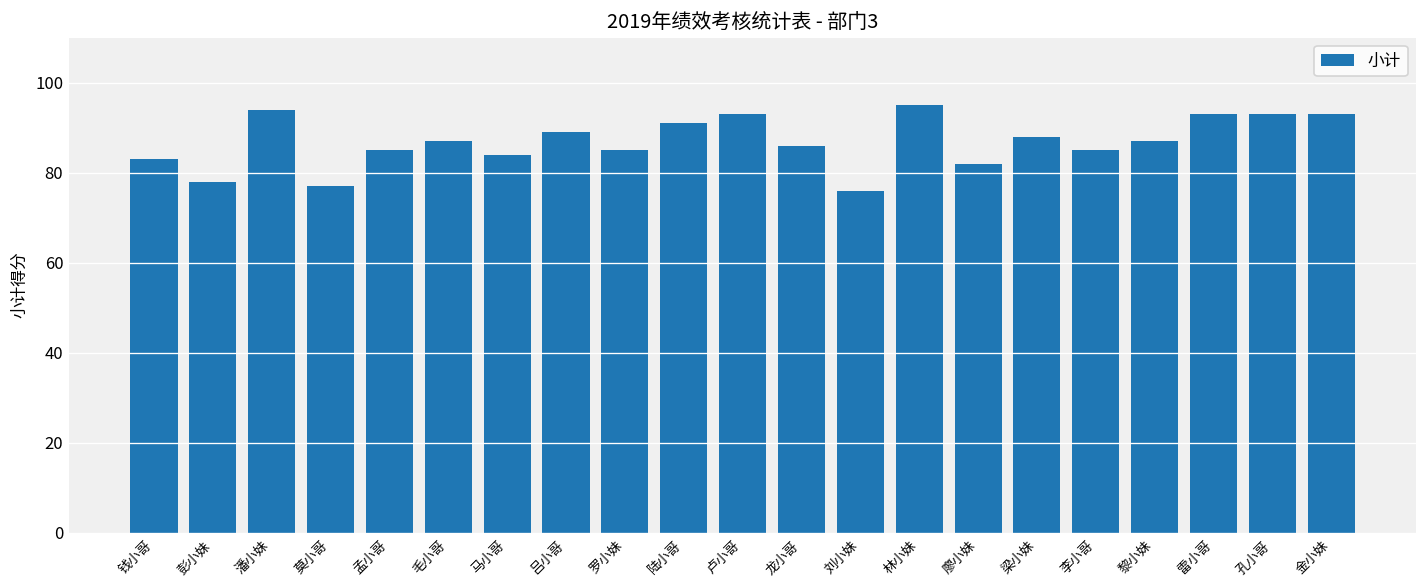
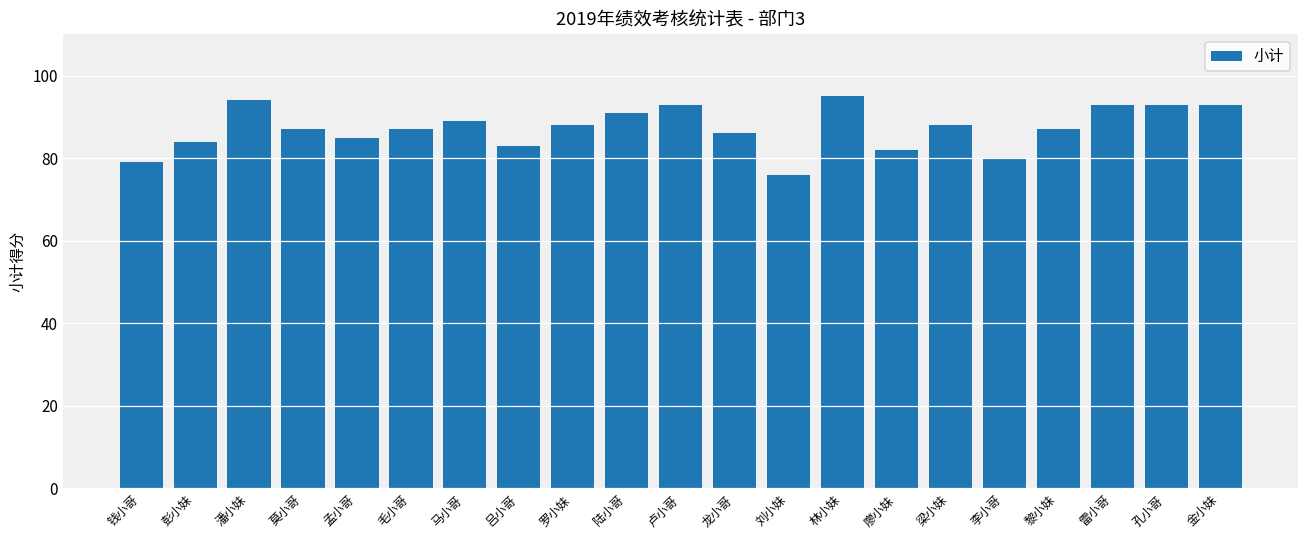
  {
-   "钱小哥": 83,
-   "彭小妹": 78,
+   "钱小哥": 79,
+   "彭小妹": 84,
    "潘小妹": 94,
-   "莫小哥": 77,
+   "莫小哥": 87,
    "孟小哥": 85,
    "毛小哥": 87,
-   "马小哥": 84,
-   "吕小哥": 89,
-   "罗小妹": 85,
+   "马小哥": 89,
+   "吕小哥": 83,
+   "罗小妹": 88,
    "陆小哥": 91,
    "卢小哥": 93,
    "龙小哥": 86,
    "刘小妹": 76,
    "林小妹": 95,
    "廖小妹": 82,
    "梁小妹": 88,
-   "李小哥": 85,
+   "李小哥": 80,
    "黎小妹": 87,
    "雷小哥": 93,
    "孔小哥": 93,
    "金小妹": 93
  }
